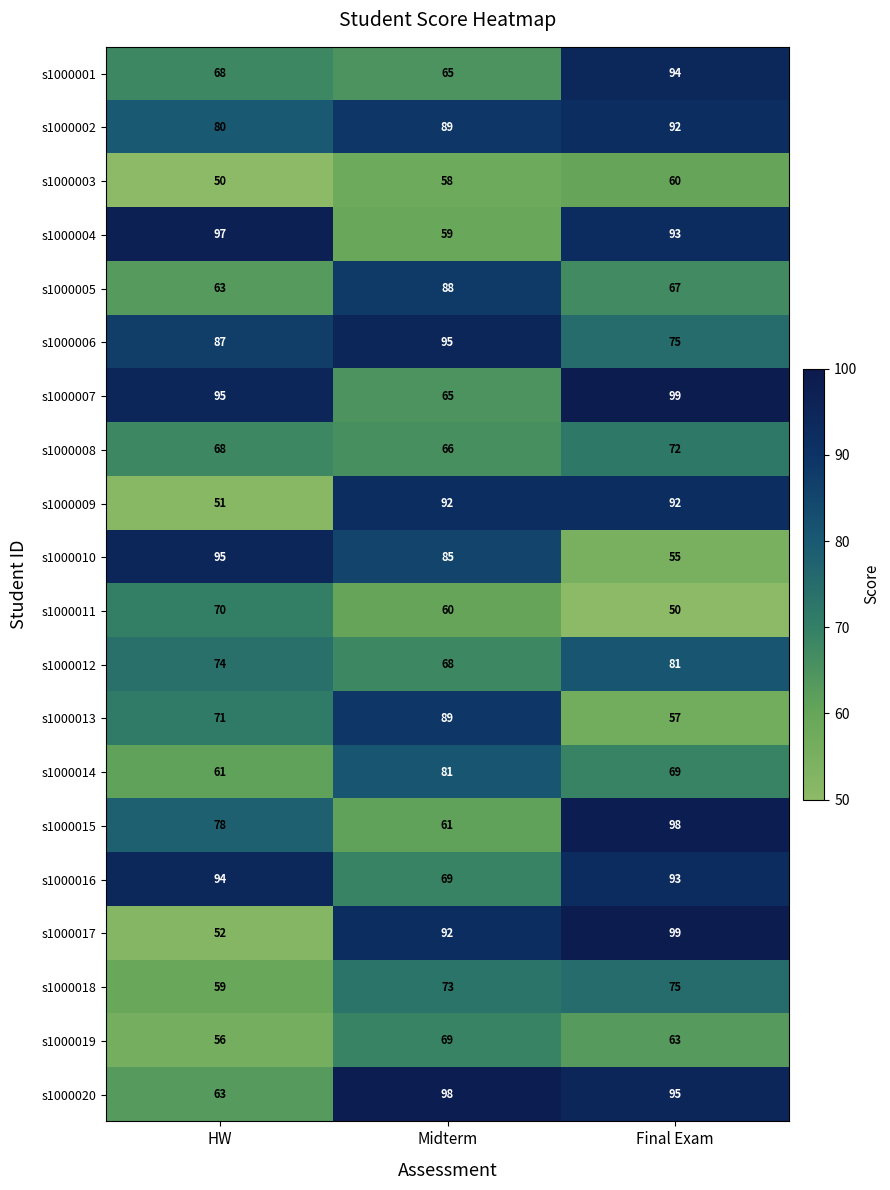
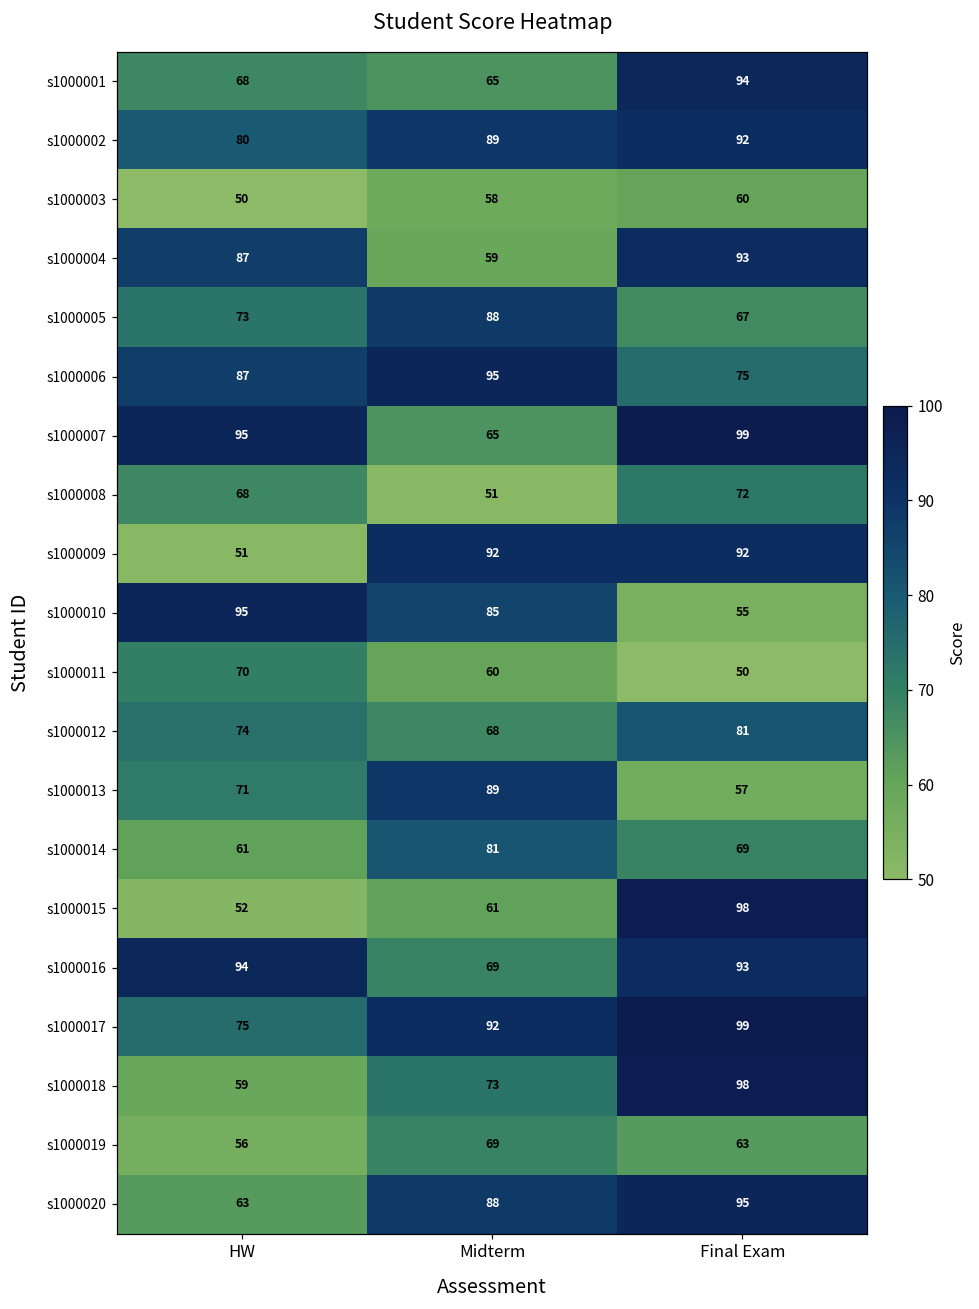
  {
    "s1000001": {
      "HW": 68,
      "Midterm": 65,
      "Final Exam": 94
    },
    "s1000002": {
      "HW": 80,
      "Midterm": 89,
      "Final Exam": 92
    },
    "s1000003": {
      "HW": 50,
      "Midterm": 58,
      "Final Exam": 60
    },
    "s1000004": {
-     "HW": 97,
+     "HW": 87,
      "Midterm": 59,
      "Final Exam": 93
    },
    "s1000005": {
-     "HW": 63,
+     "HW": 73,
      "Midterm": 88,
      "Final Exam": 67
    },
    "s1000006": {
      "HW": 87,
      "Midterm": 95,
      "Final Exam": 75
    },
    "s1000007": {
      "HW": 95,
      "Midterm": 65,
      "Final Exam": 99
    },
    "s1000008": {
      "HW": 68,
-     "Midterm": 66,
+     "Midterm": 51,
      "Final Exam": 72
    },
    "s1000009": {
      "HW": 51,
      "Midterm": 92,
      "Final Exam": 92
    },
    "s1000010": {
      "HW": 95,
      "Midterm": 85,
      "Final Exam": 55
    },
    "s1000011": {
      "HW": 70,
      "Midterm": 60,
      "Final Exam": 50
    },
    "s1000012": {
      "HW": 74,
      "Midterm": 68,
      "Final Exam": 81
    },
    "s1000013": {
      "HW": 71,
      "Midterm": 89,
      "Final Exam": 57
    },
    "s1000014": {
      "HW": 61,
      "Midterm": 81,
      "Final Exam": 69
    },
    "s1000015": {
-     "HW": 78,
+     "HW": 52,
      "Midterm": 61,
      "Final Exam": 98
    },
    "s1000016": {
      "HW": 94,
      "Midterm": 69,
      "Final Exam": 93
    },
    "s1000017": {
-     "HW": 52,
+     "HW": 75,
      "Midterm": 92,
      "Final Exam": 99
    },
    "s1000018": {
      "HW": 59,
      "Midterm": 73,
-     "Final Exam": 75
+     "Final Exam": 98
    },
    "s1000019": {
      "HW": 56,
      "Midterm": 69,
      "Final Exam": 63
    },
    "s1000020": {
      "HW": 63,
-     "Midterm": 98,
+     "Midterm": 88,
      "Final Exam": 95
    }
  }
